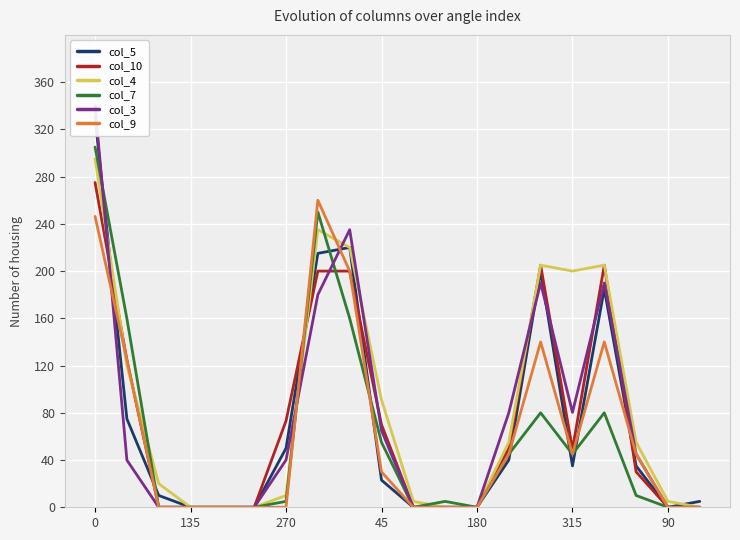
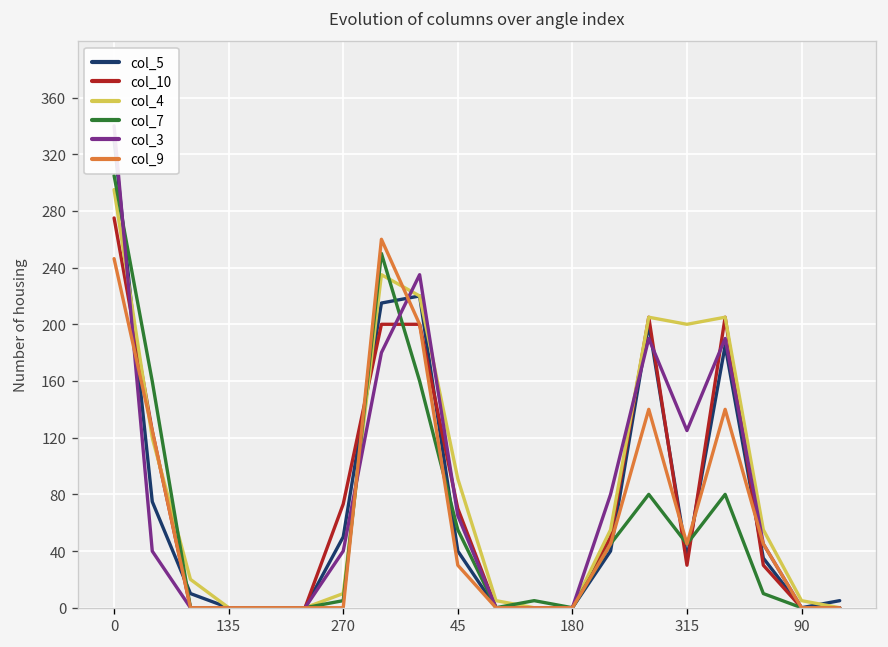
  {
    "col_5": {
      "270": 50,
-     "45": 23,
+     "45": 40,
      "315": 35
    },
    "col_10": {
      "0": 275,
      "270": 73,
      "45": 70,
-     "315": 49
+     "315": 30
    },
    "col_4": {
      "0": 295,
      "270": 10,
      "45": 91,
      "315": 200,
      "90": 5
    },
    "col_7": {
      "0": 305,
      "270": 5,
      "45": 55
    },
    "col_3": {
      "270": 40,
      "45": 65,
-     "315": 80
+     "315": 125
    },
    "col_9": {
      "0": 246,
      "270": 0,
      "45": 30
    }
  }
